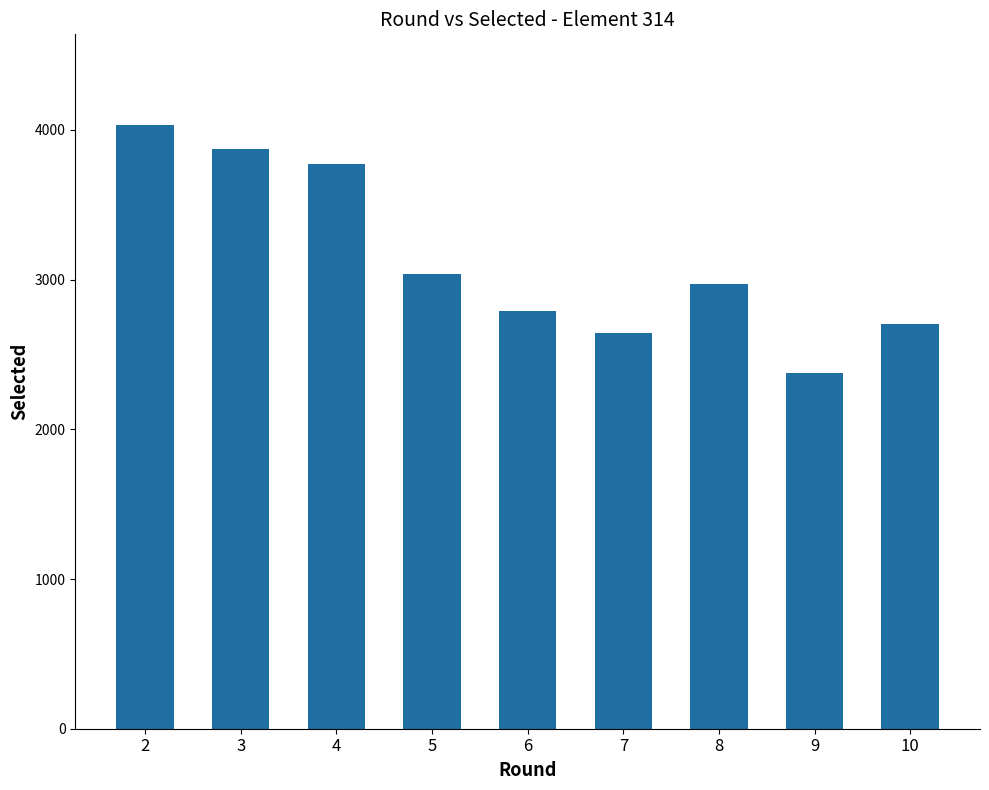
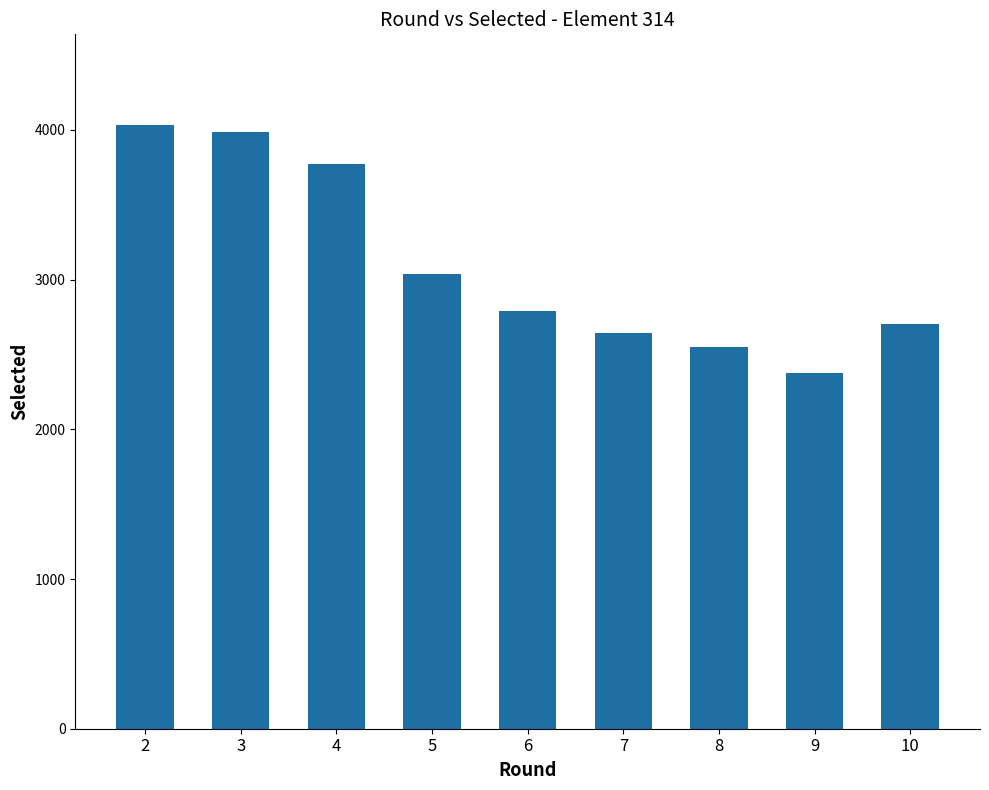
  {
    "2": 4030,
-   "3": 3870,
+   "3": 3990,
    "4": 3770,
    "5": 3040,
    "6": 2790,
    "7": 2640,
-   "8": 2970,
+   "8": 2550,
    "9": 2380,
    "10": 2700
  }
